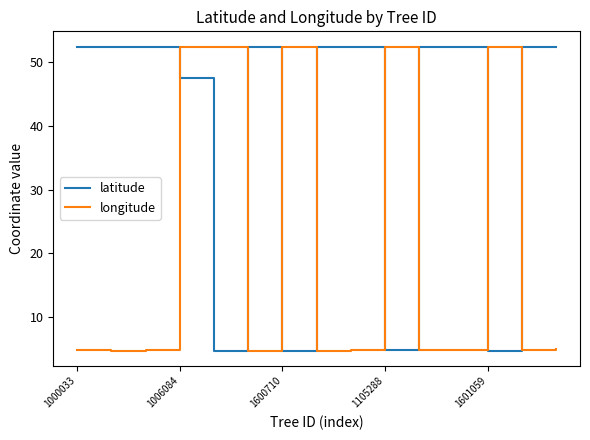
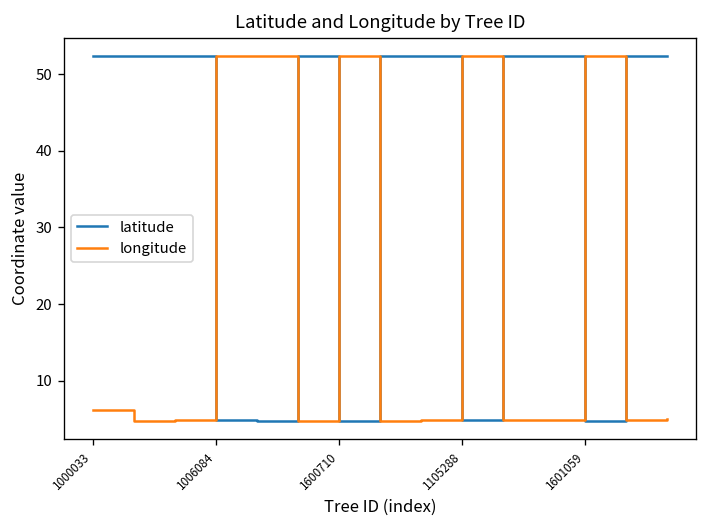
  {
    "latitude": {
      "1000033": 52,
-     "1006084": 47,
+     "1006084": 5,
      "1600710": 5,
      "1105288": 5,
      "1601059": 5
    },
    "longitude": {
-     "1000033": 5,
+     "1000033": 6,
      "1006084": 52,
      "1600710": 52,
      "1105288": 52,
      "1601059": 52
    }
  }
